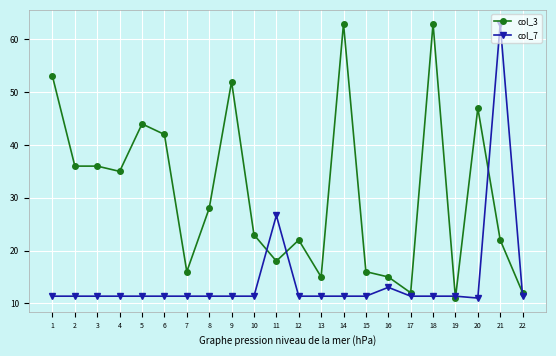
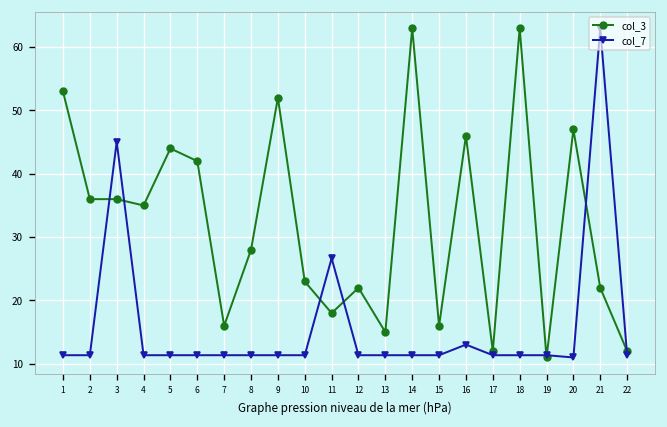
  {
    "col_3": {
      "1": 53,
      "2": 36,
      "3": 36,
      "4": 35,
      "5": 44,
      "6": 42,
      "7": 16,
      "8": 28,
      "9": 52,
      "10": 23,
      "11": 18,
      "12": 22,
      "13": 15,
      "14": 63,
      "15": 16,
-     "16": 15,
+     "16": 46,
      "17": 12,
      "18": 63,
      "20": 47,
      "21": 22,
      "22": 12
    },
    "col_7": {
      "1": 11,
      "2": 11,
-     "3": 11,
+     "3": 45,
      "4": 11,
      "5": 11,
      "6": 11,
      "7": 11,
      "8": 11,
      "9": 11,
      "10": 11,
      "11": 27,
      "12": 11,
      "13": 11,
      "14": 11,
      "15": 11,
      "16": 13,
      "17": 11,
      "18": 11,
      "20": 11,
      "22": 11
    }
  }
